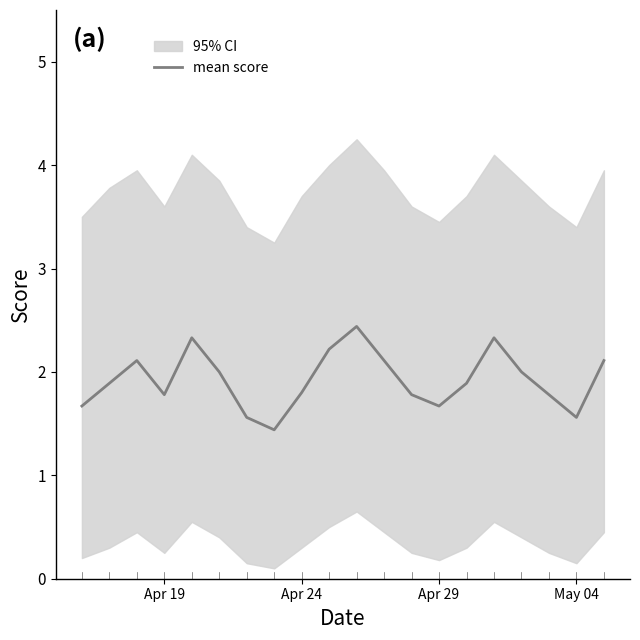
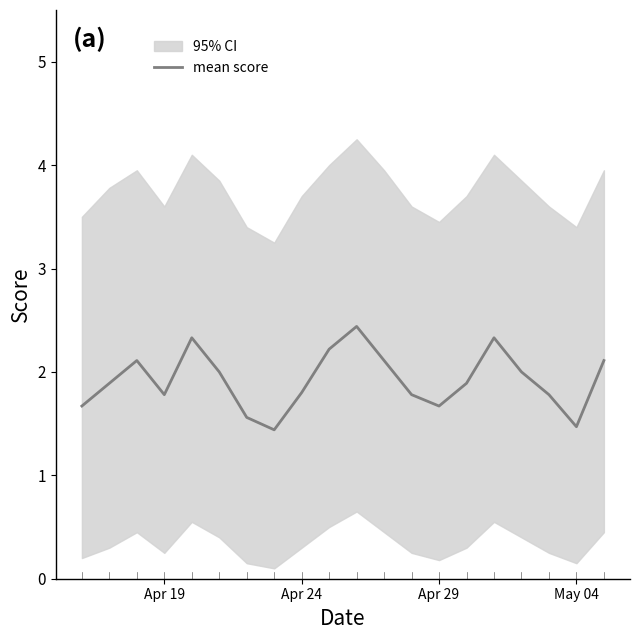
  {
    "mean score": {
      "Apr 19": 1.78,
      "Apr 24": 1.80,
      "Apr 29": 1.67,
-     "May 04": 1.56
+     "May 04": 1.47
    }
  }
